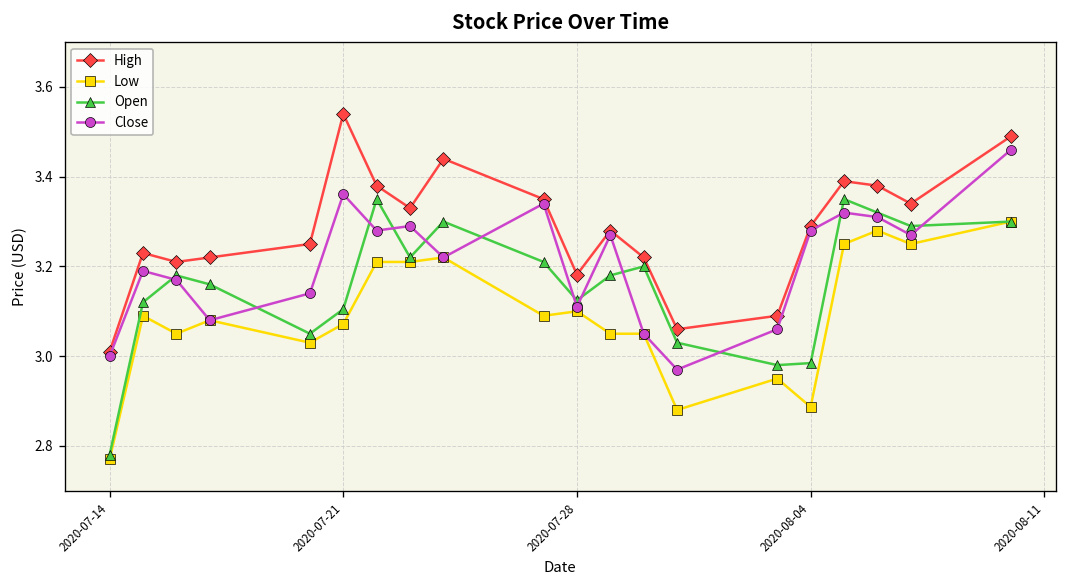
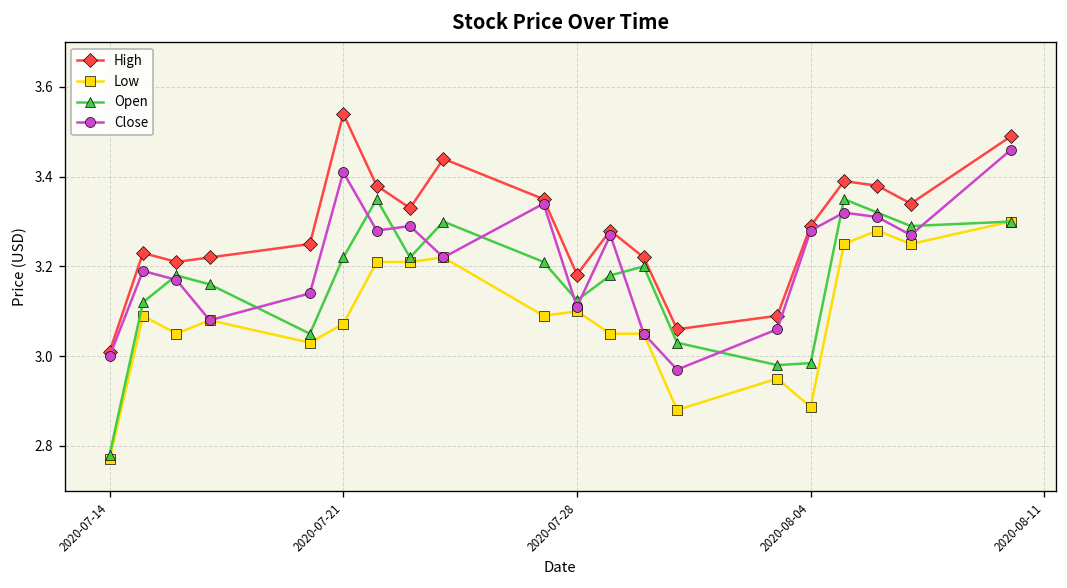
  {
    "High": {
      "2020-07-14": 3.01,
      "2020-07-21": 3.54,
      "2020-07-28": 3.18,
      "2020-08-04": 3.29
    },
    "Low": {
      "2020-07-14": 2.77,
      "2020-07-21": 3.07,
      "2020-07-28": 3.10,
      "2020-08-04": 2.89
    },
    "Open": {
      "2020-07-14": 2.78,
-     "2020-07-21": 3.10,
+     "2020-07-21": 3.22,
      "2020-07-28": 3.12,
      "2020-08-04": 2.98
    },
    "Close": {
      "2020-07-14": 3.00,
-     "2020-07-21": 3.36,
+     "2020-07-21": 3.41,
      "2020-07-28": 3.11,
      "2020-08-04": 3.28
    }
  }
